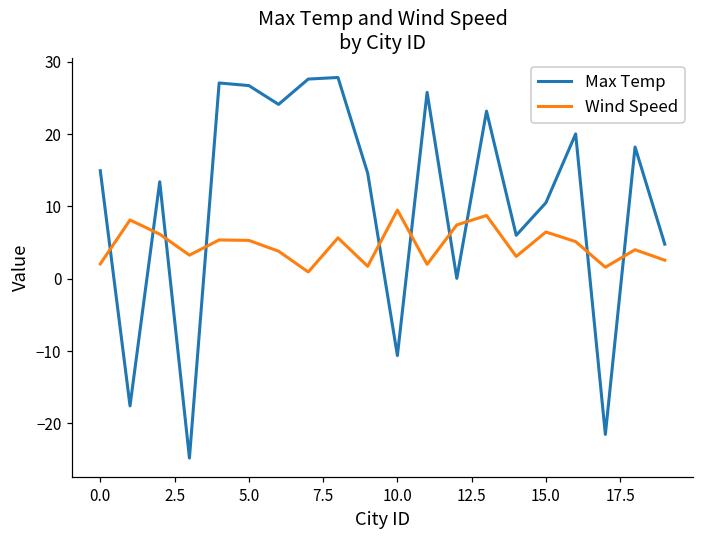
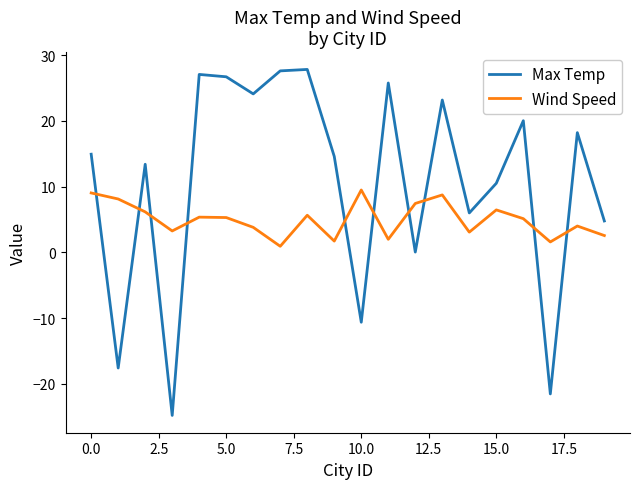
  {
    "Max Temp": {
      "0.0": 15,
      "5.0": 27,
      "10.0": -11,
      "15.0": 11
    },
    "Wind Speed": {
-     "0.0": 2,
+     "0.0": 9,
      "5.0": 5,
      "10.0": 10,
      "15.0": 6
    }
  }
